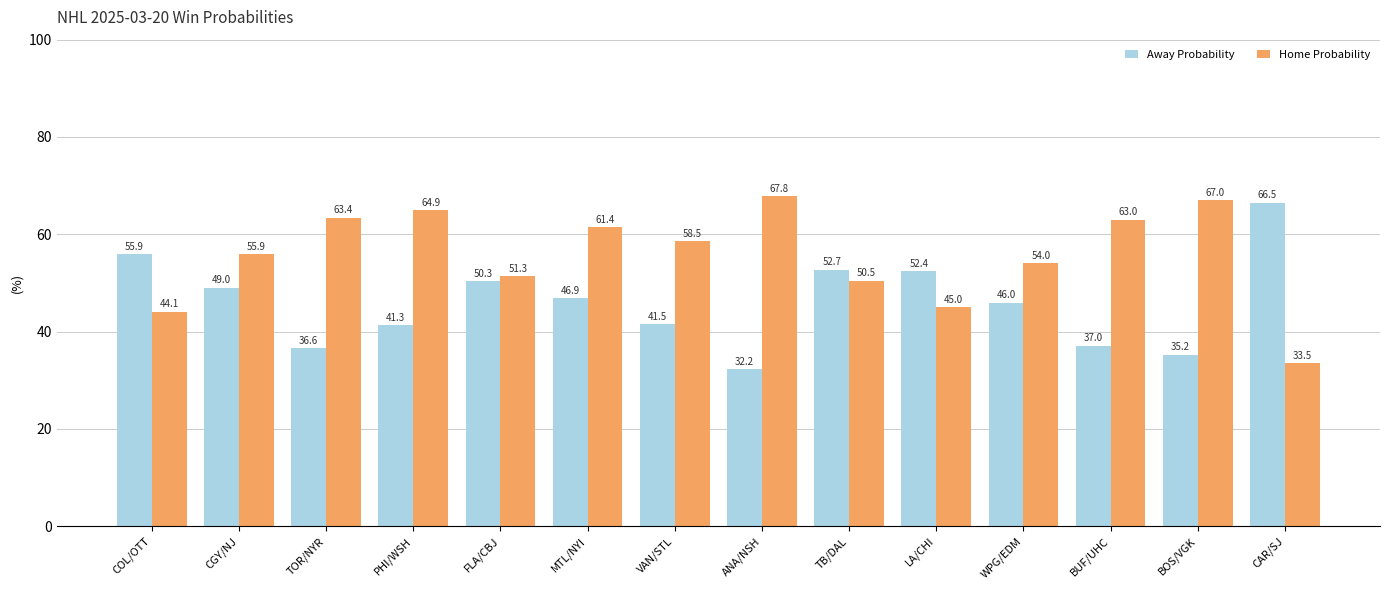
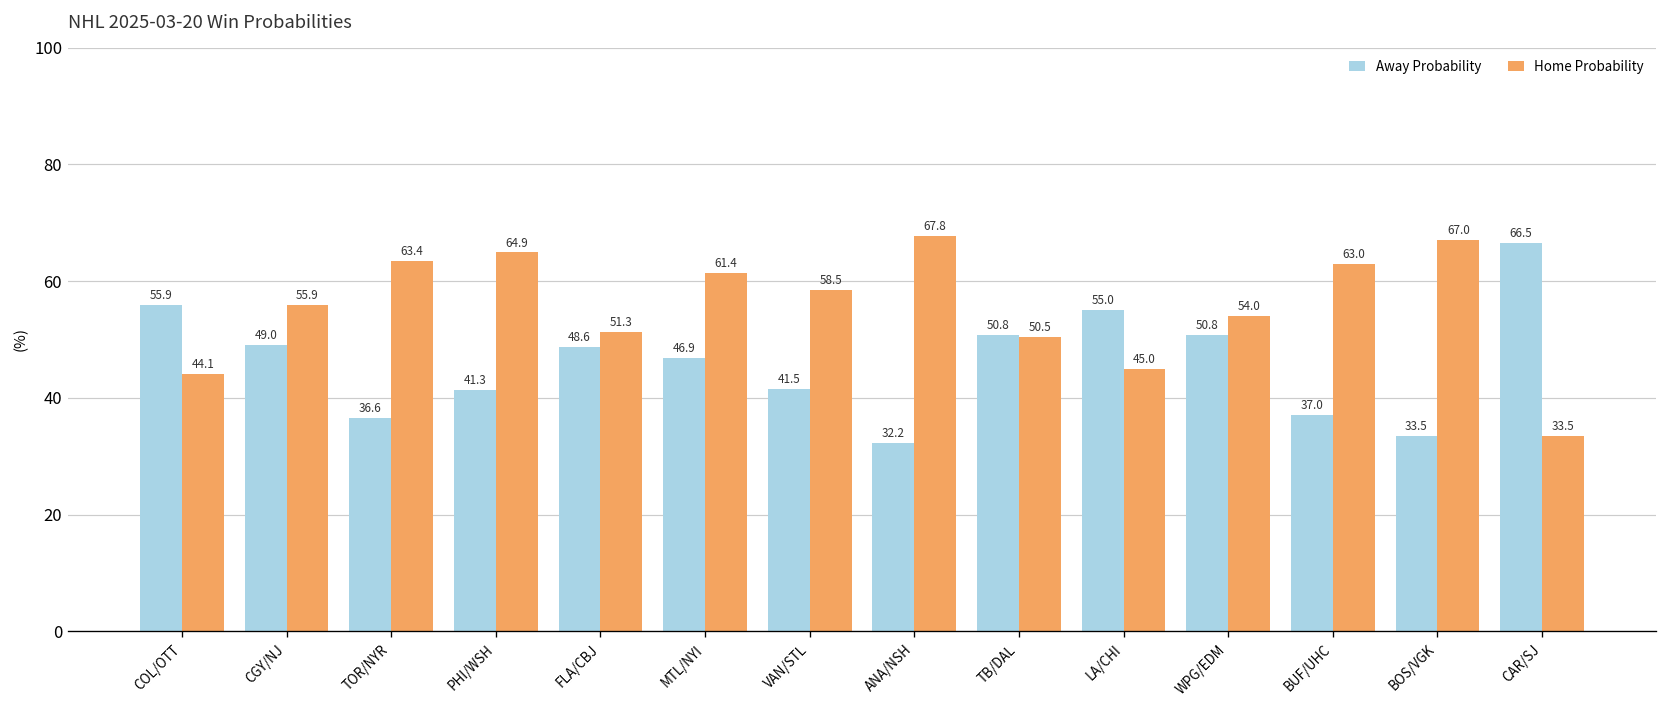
  {
    "Away Probability": {
      "COL/OTT": 55.9,
      "CGY/NJ": 49.0,
      "TOR/NYR": 36.6,
      "PHI/WSH": 41.3,
-     "FLA/CBJ": 50.3,
+     "FLA/CBJ": 48.6,
      "MTL/NYI": 46.9,
      "VAN/STL": 41.5,
      "ANA/NSH": 32.2,
-     "TB/DAL": 52.7,
-     "LA/CHI": 52.4,
-     "WPG/EDM": 46.0,
+     "TB/DAL": 50.8,
+     "LA/CHI": 55.0,
+     "WPG/EDM": 50.8,
      "BUF/UHC": 37.0,
-     "BOS/VGK": 35.2,
+     "BOS/VGK": 33.5,
      "CAR/SJ": 66.5
    },
    "Home Probability": {
      "COL/OTT": 44.1,
      "CGY/NJ": 55.9,
      "TOR/NYR": 63.4,
      "PHI/WSH": 64.9,
      "FLA/CBJ": 51.3,
      "MTL/NYI": 61.4,
      "VAN/STL": 58.5,
      "ANA/NSH": 67.8,
      "TB/DAL": 50.5,
      "LA/CHI": 45.0,
      "WPG/EDM": 54.0,
      "BUF/UHC": 63.0,
      "BOS/VGK": 67.0,
      "CAR/SJ": 33.5
    }
  }
